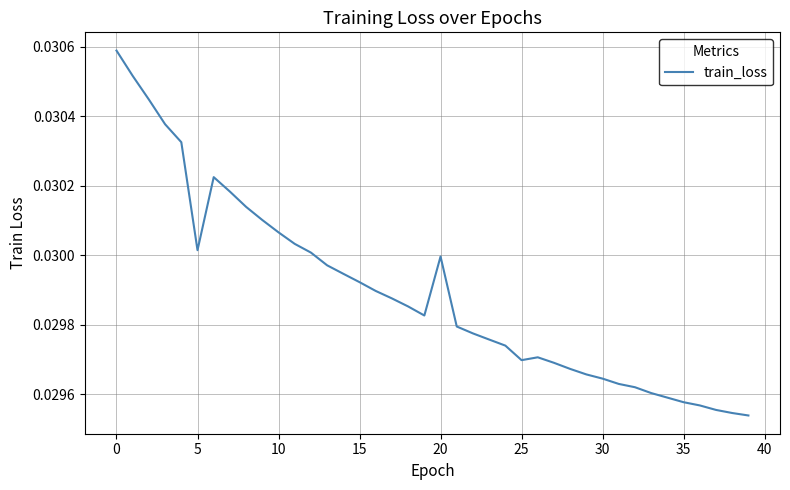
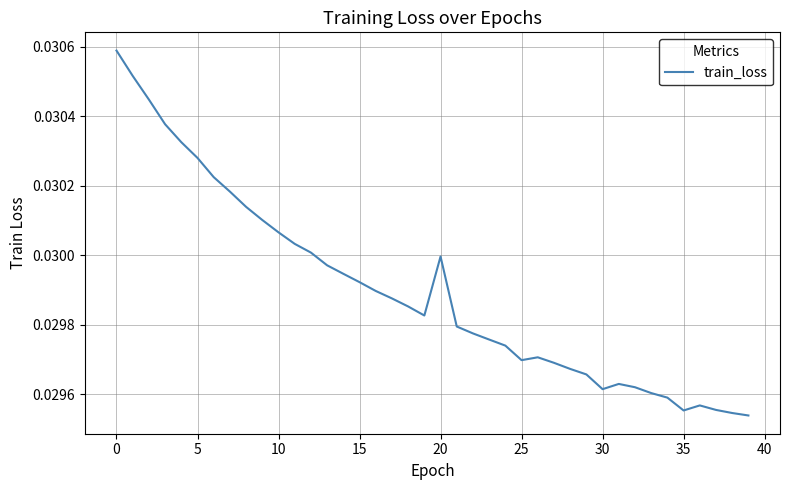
  {
    "0": 0.03059,
-   "5": 0.03001,
+   "5": 0.03028,
    "10": 0.03007,
    "15": 0.02992,
    "20": 0.03000,
    "25": 0.02970,
-   "30": 0.02965,
-   "35": 0.02958
+   "30": 0.02961,
+   "35": 0.02955
  }
